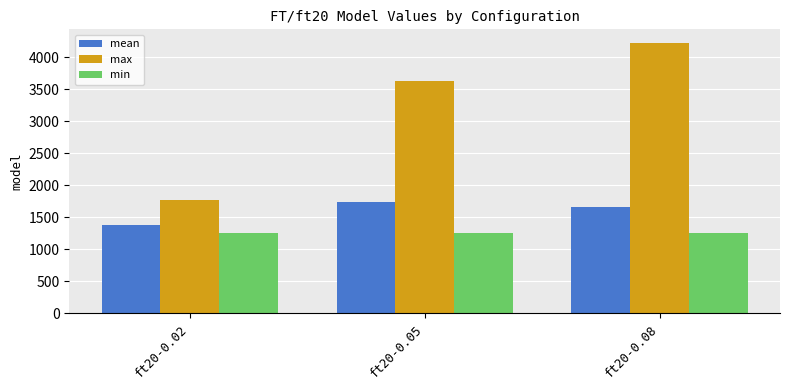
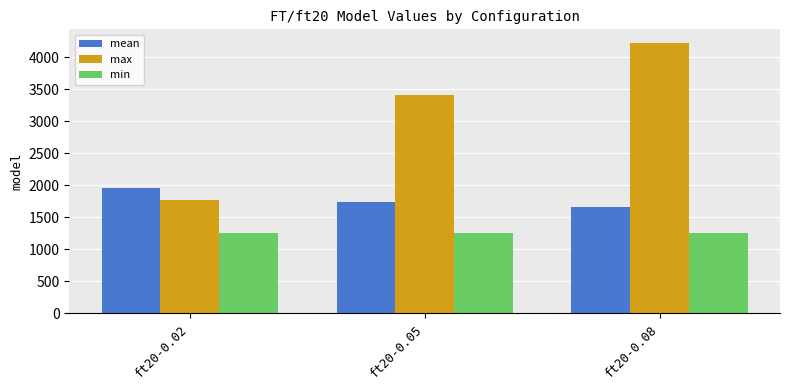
  {
    "mean": {
-     "ft20-0.02": 1400,
+     "ft20-0.02": 2000,
      "ft20-0.05": 1700,
      "ft20-0.08": 1700
    },
    "max": {
      "ft20-0.02": 1800,
-     "ft20-0.05": 3600,
+     "ft20-0.05": 3400,
      "ft20-0.08": 4200
    },
    "min": {
      "ft20-0.02": 1300,
      "ft20-0.05": 1300,
      "ft20-0.08": 1300
    }
  }
